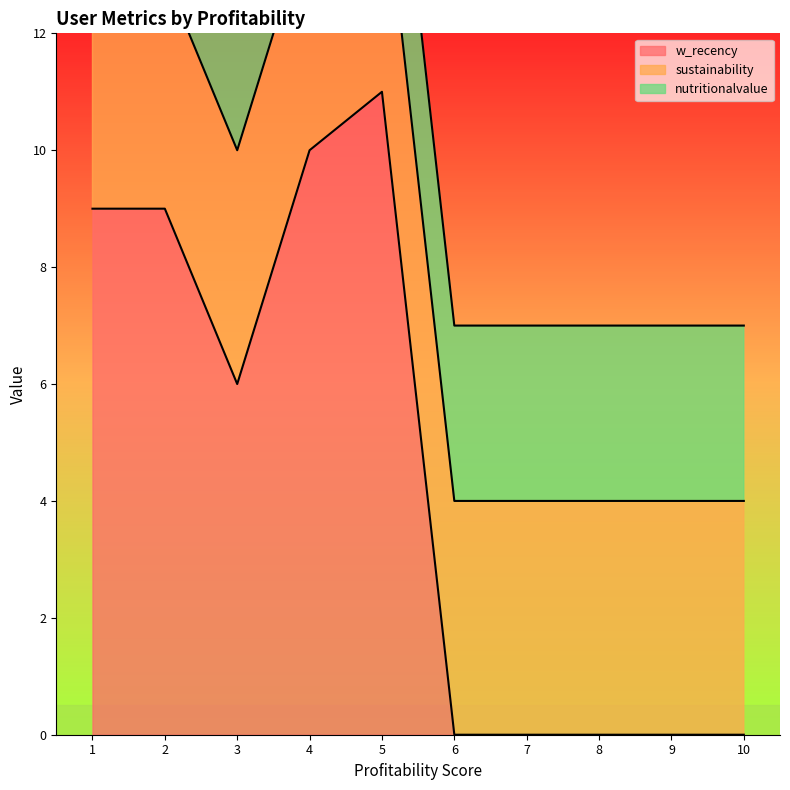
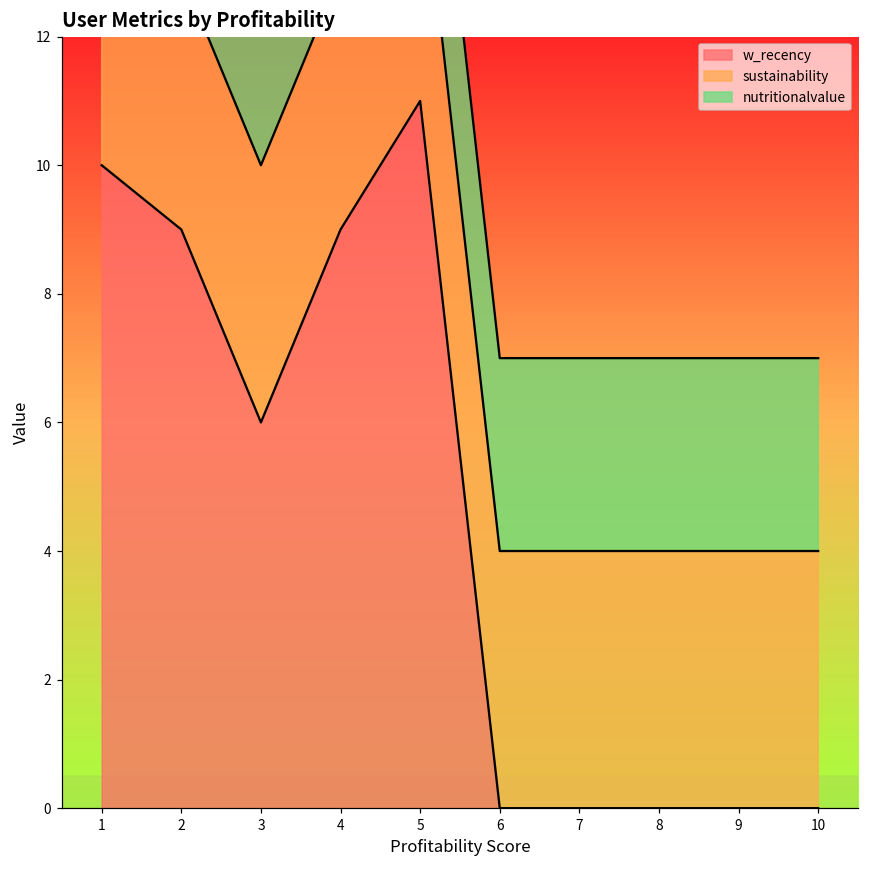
  {
    "w_recency": {
-     "1": 9,
+     "1": 10,
      "2": 9,
      "3": 6,
-     "4": 10,
+     "4": 9,
      "5": 11
    },
    "sustainability": {
      "3": 4,
      "6": 4,
      "7": 4,
      "8": 4,
      "9": 4,
      "10": 4
    },
    "nutritionalvalue": {
      "6": 3,
      "7": 3,
      "8": 3,
      "9": 3,
      "10": 3
    }
  }
